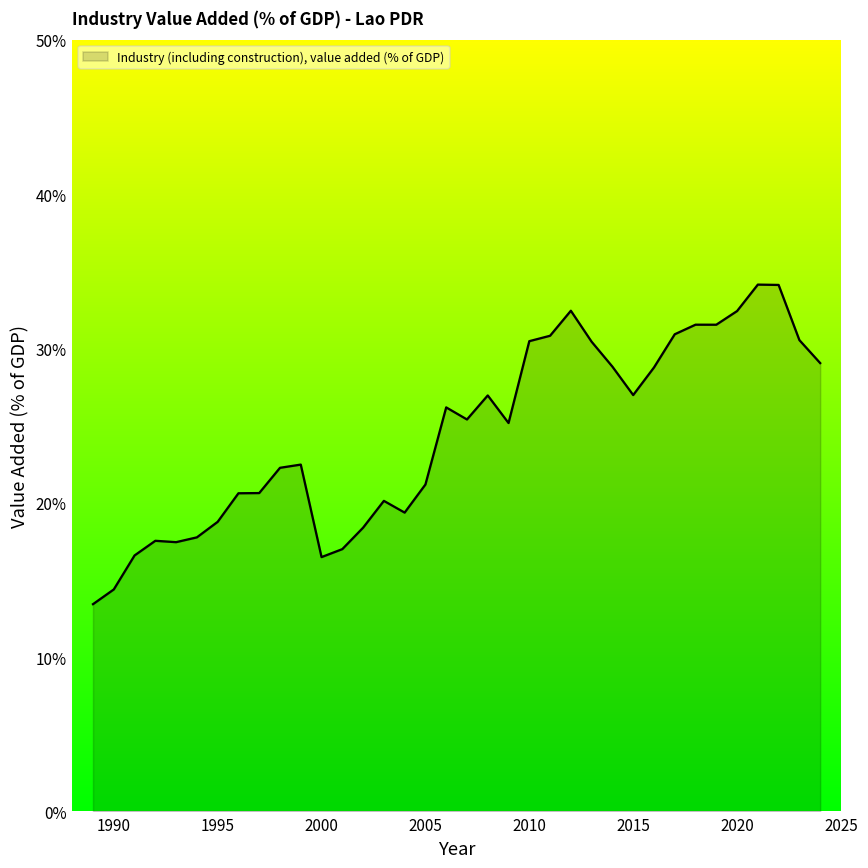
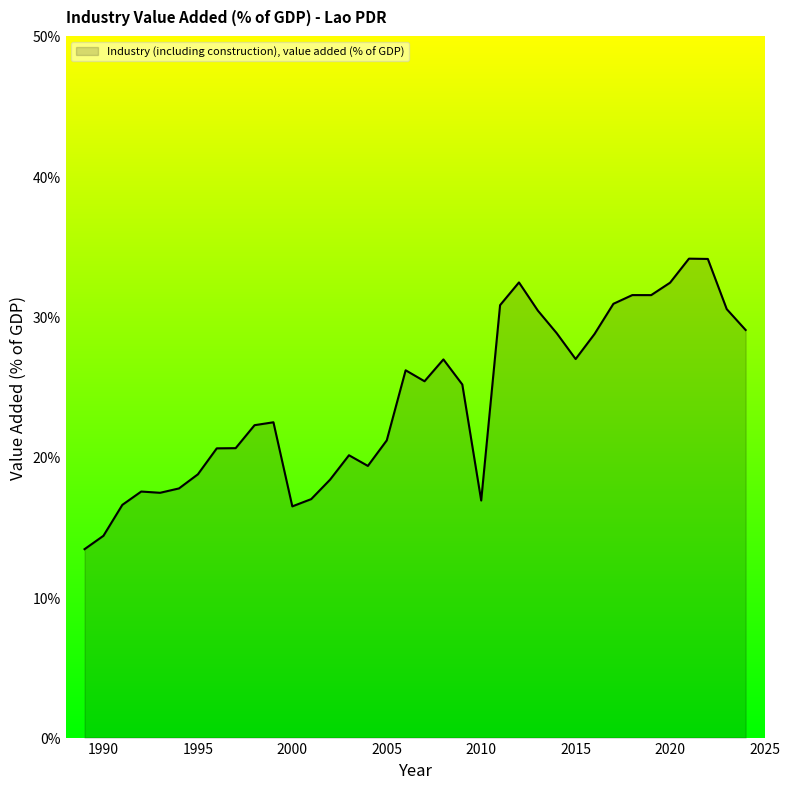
  {
    "1990": "14.4%",
    "1995": "18.8%",
    "2000": "16.5%",
    "2005": "21.2%",
-   "2010": "30.5%",
+   "2010": "16.9%",
    "2015": "27.0%",
    "2020": "32.4%"
  }
